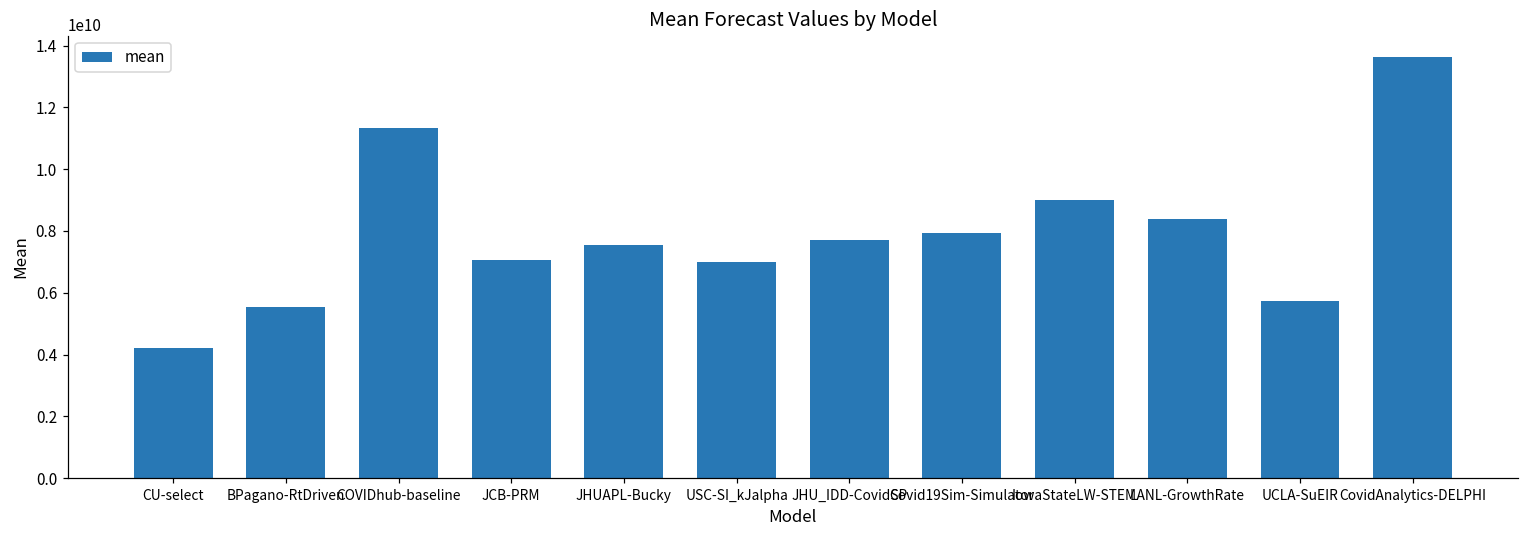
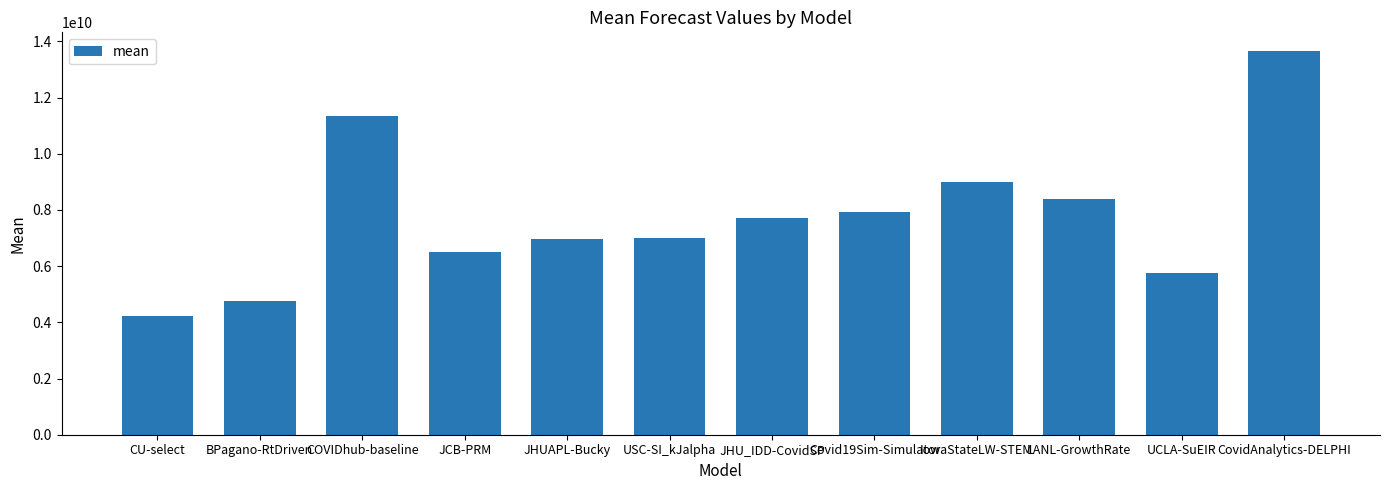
  {
    "CU-select": 4200000000,
-   "BPagano-RtDriven": 5500000000,
+   "BPagano-RtDriven": 4800000000,
    "COVIDhub-baseline": 11300000000,
-   "JCB-PRM": 7000000000,
-   "JHUAPL-Bucky": 7500000000,
+   "JCB-PRM": 6500000000,
+   "JHUAPL-Bucky": 7000000000,
    "USC-SI_kJalpha": 7000000000,
    "LANL-GrowthRate": 8400000000,
    "UCLA-SuEIR": 5700000000,
    "CovidAnalytics-DELPHI": 13600000000
  }
